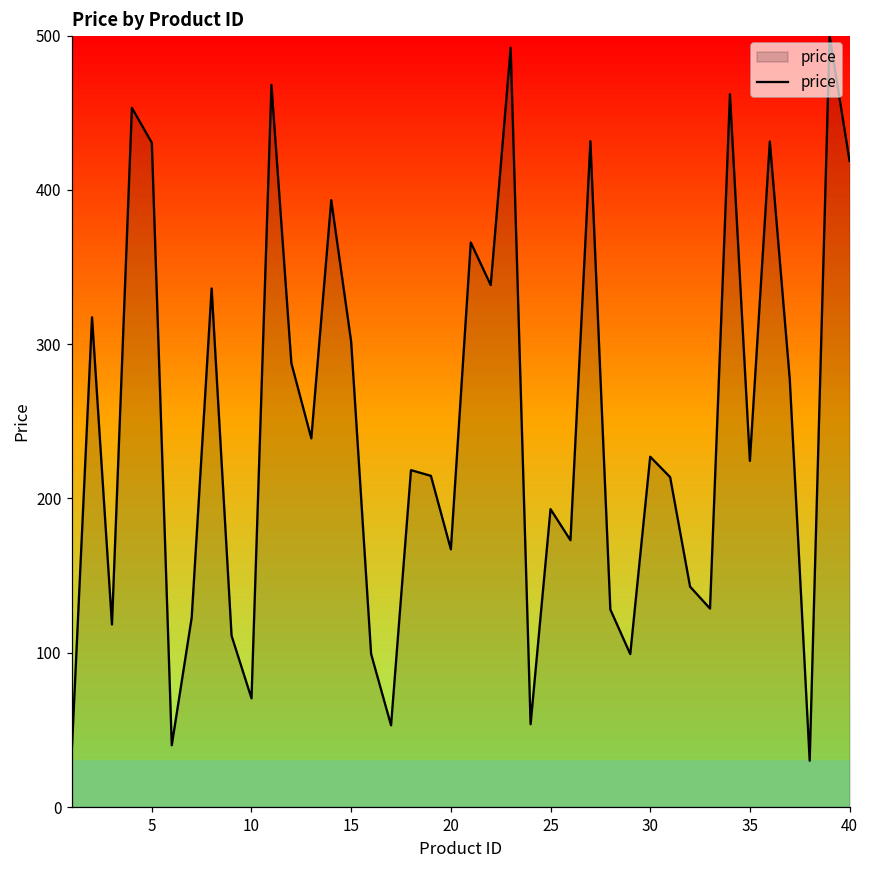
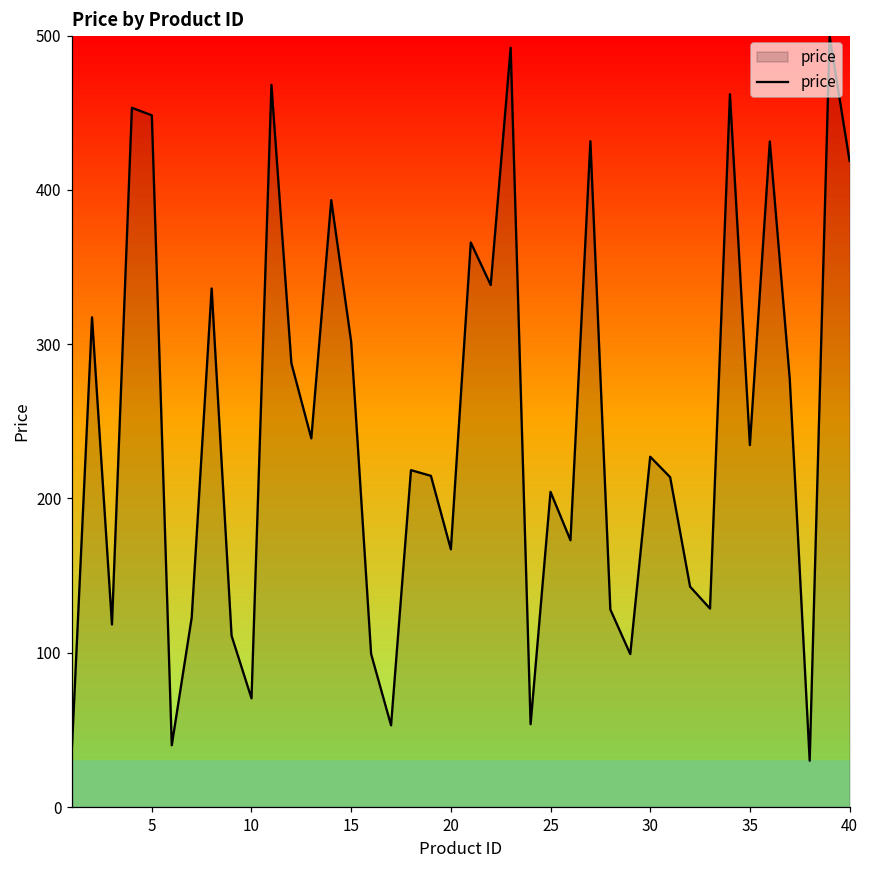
  {
-   "5": 431,
+   "5": 448,
    "10": 70,
    "15": 301,
    "20": 167,
-   "25": 193,
+   "25": 204,
    "30": 227,
-   "35": 224,
+   "35": 235,
    "40": 419
  }
